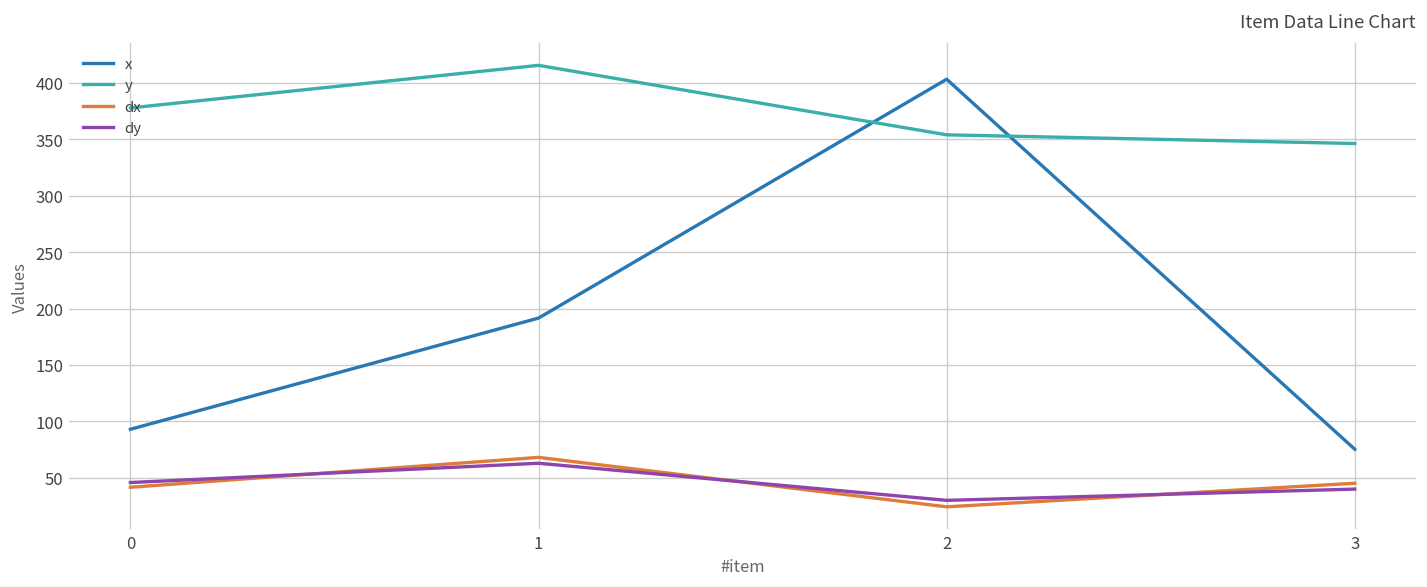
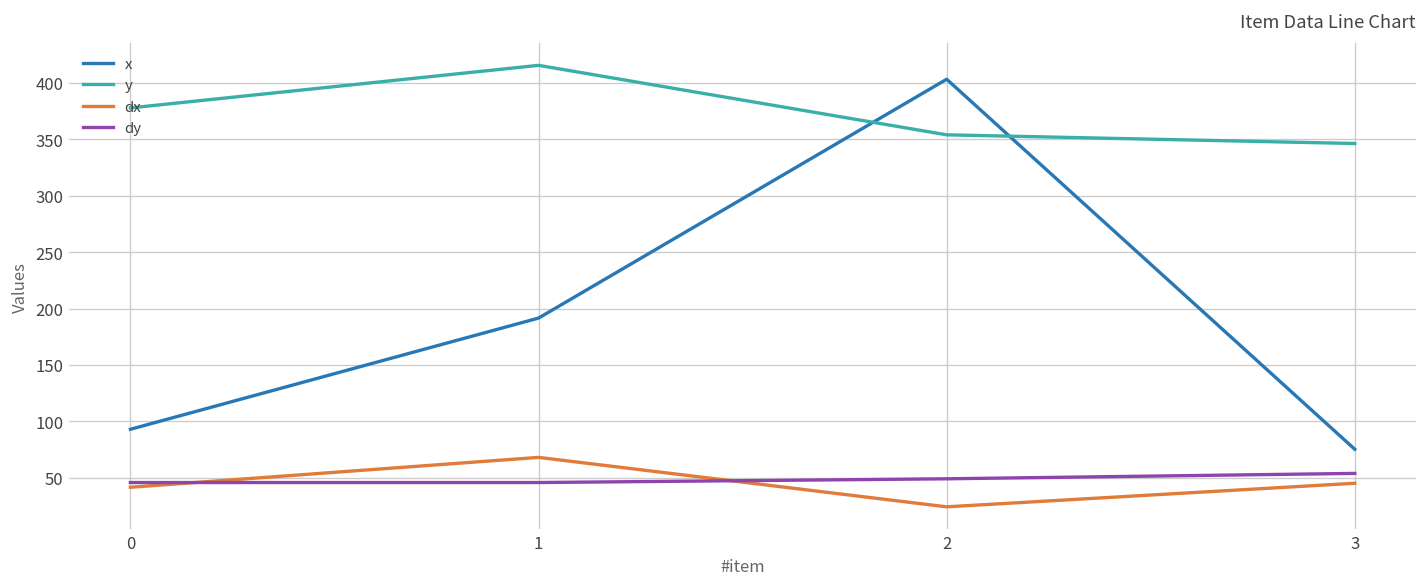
  {
    "dx": {
      "0": 40,
      "1": 70,
      "2": 20,
      "3": 50
    },
    "dy": {
      "0": 50,
-     "1": 60,
-     "2": 30,
-     "3": 40
+     "1": 50,
+     "2": 50,
+     "3": 50
    }
  }
